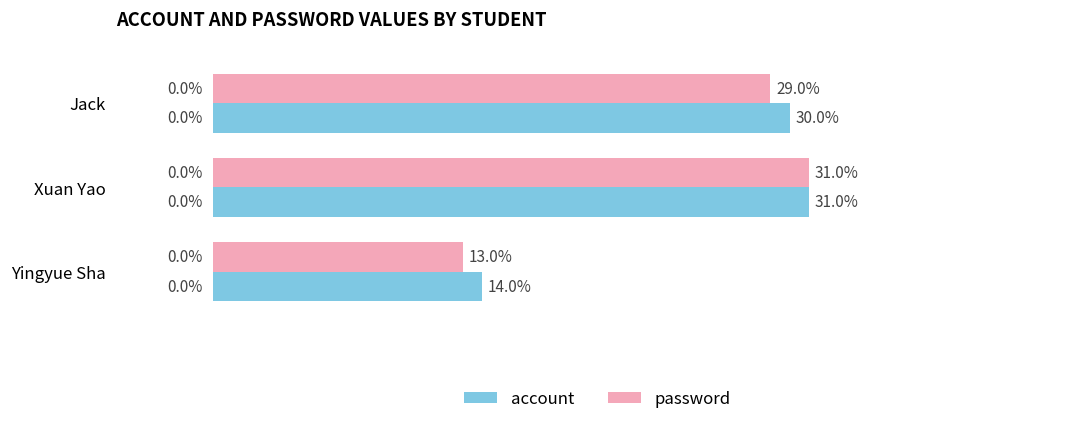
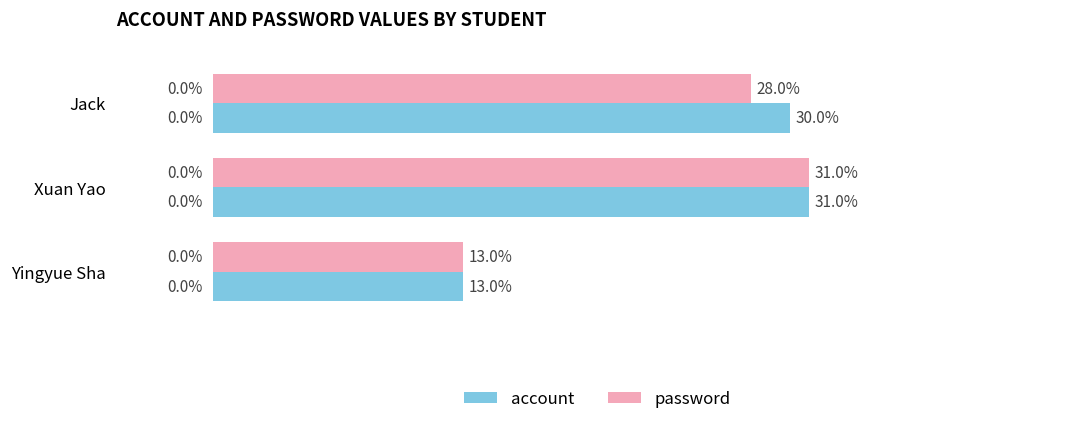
  {
    "account": {
      "Jack": "30.0%",
      "Xuan Yao": "31.0%",
-     "Yingyue Sha": "14.0%"
+     "Yingyue Sha": "13.0%"
    },
    "password": {
-     "Jack": "29.0%",
+     "Jack": "28.0%",
      "Xuan Yao": "31.0%",
      "Yingyue Sha": "13.0%"
    }
  }
